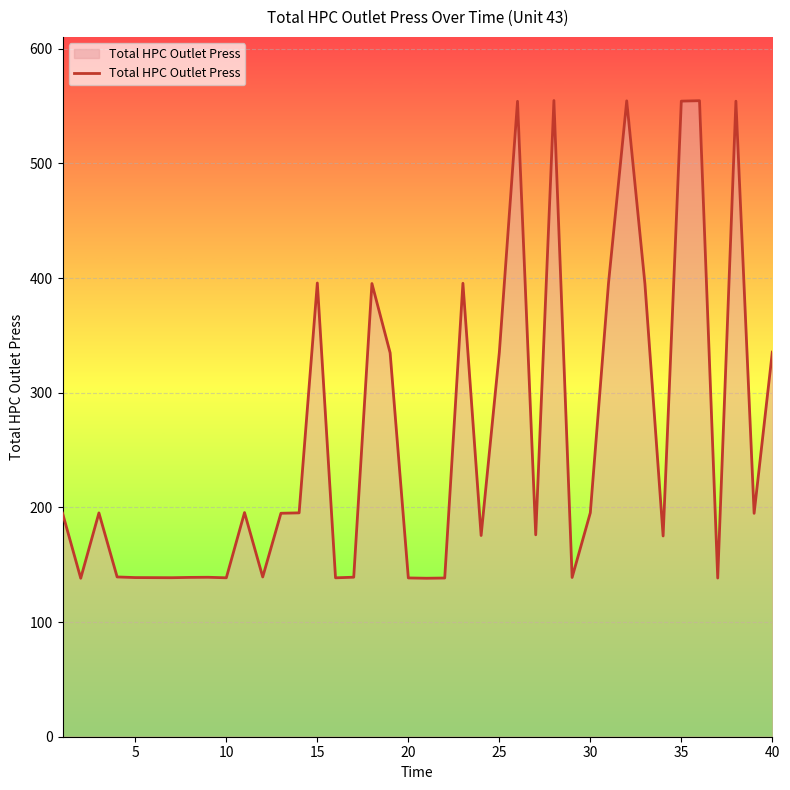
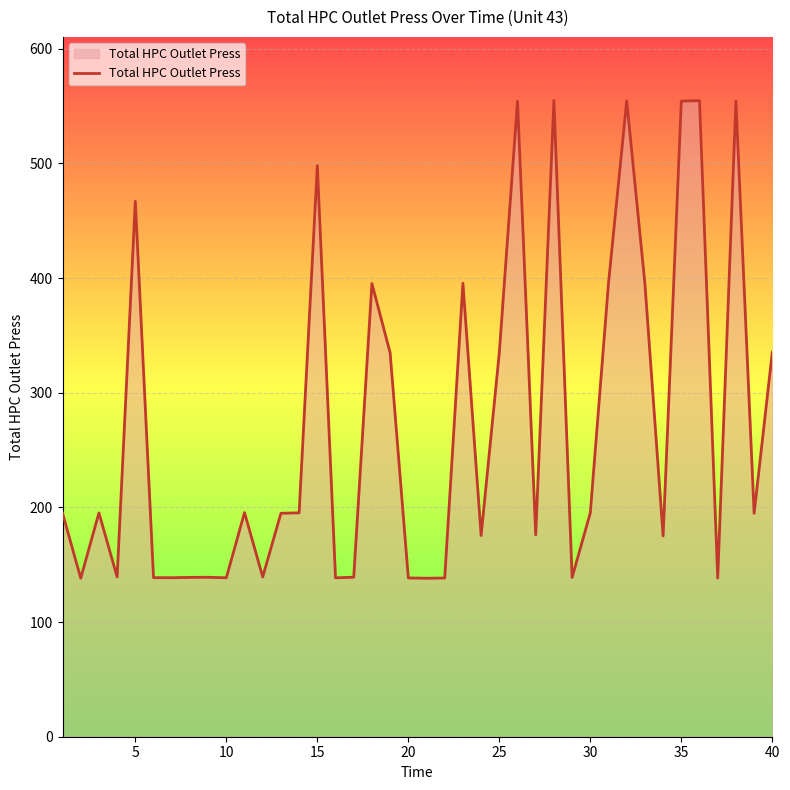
  {
-   "5": 139,
+   "5": 467,
    "10": 139,
-   "15": 396,
+   "15": 498,
    "20": 138,
    "25": 335,
    "30": 195,
    "35": 554,
    "40": 335
  }
